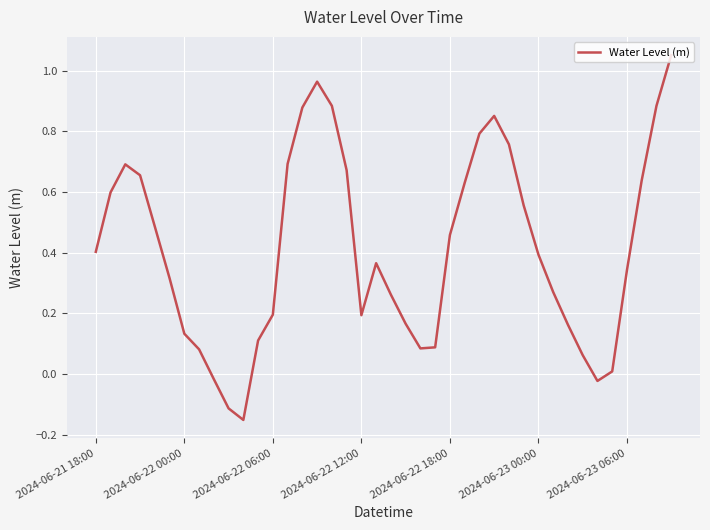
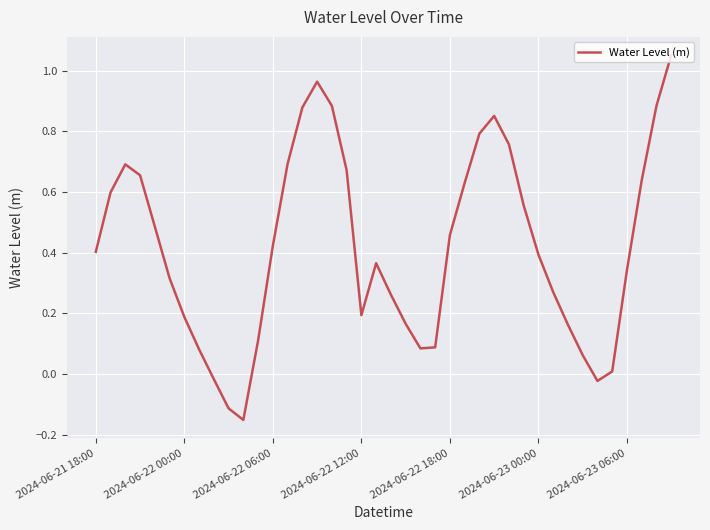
  {
    "2024-06-21 18:00": 0.40,
-   "2024-06-22 00:00": 0.13,
-   "2024-06-22 06:00": 0.20,
+   "2024-06-22 00:00": 0.19,
+   "2024-06-22 06:00": 0.42,
    "2024-06-22 12:00": 0.19,
    "2024-06-22 18:00": 0.46,
    "2024-06-23 00:00": 0.39,
    "2024-06-23 06:00": 0.34
  }
